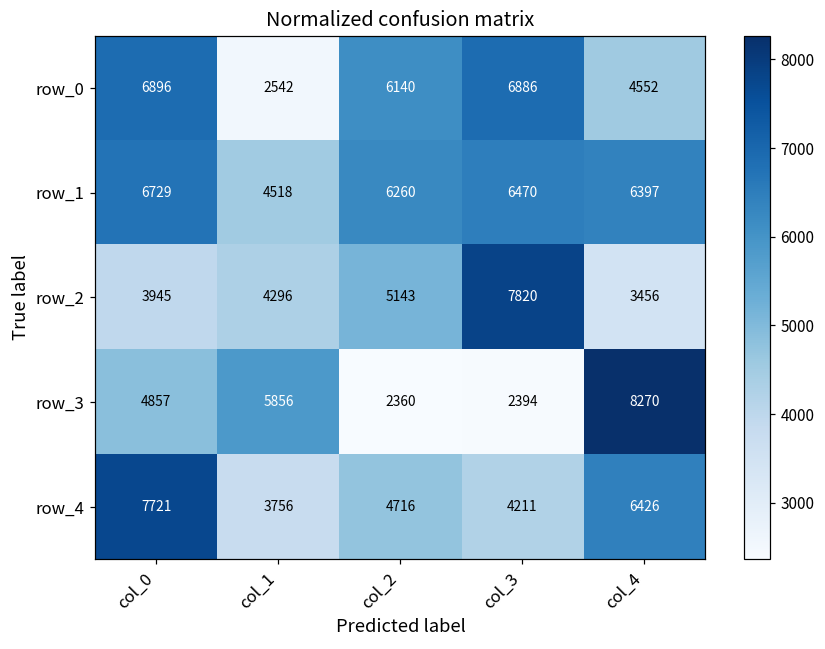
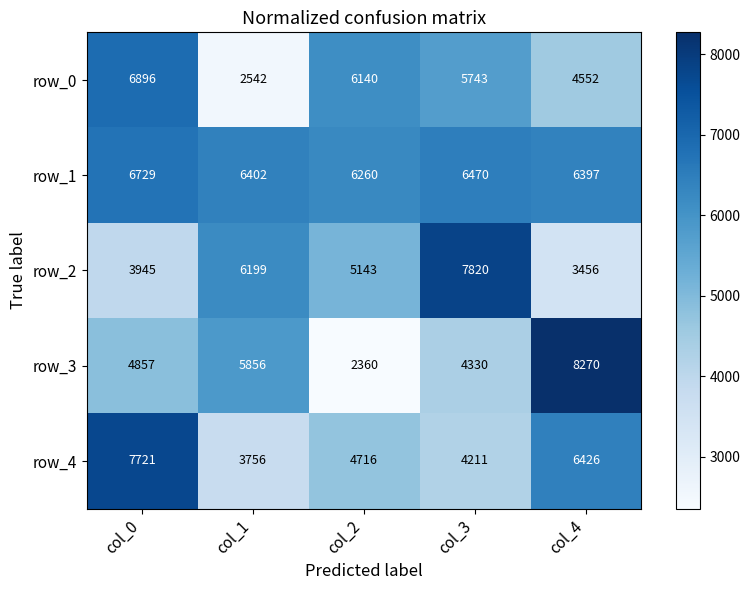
  {
    "row_0": {
      "col_0": 6896,
      "col_1": 2542,
      "col_2": 6140,
-     "col_3": 6886,
+     "col_3": 5743,
      "col_4": 4552
    },
    "row_1": {
      "col_0": 6729,
-     "col_1": 4518,
+     "col_1": 6402,
      "col_2": 6260,
      "col_3": 6470,
      "col_4": 6397
    },
    "row_2": {
      "col_0": 3945,
-     "col_1": 4296,
+     "col_1": 6199,
      "col_2": 5143,
      "col_3": 7820,
      "col_4": 3456
    },
    "row_3": {
      "col_0": 4857,
      "col_1": 5856,
      "col_2": 2360,
-     "col_3": 2394,
+     "col_3": 4330,
      "col_4": 8270
    },
    "row_4": {
      "col_0": 7721,
      "col_1": 3756,
      "col_2": 4716,
      "col_3": 4211,
      "col_4": 6426
    }
  }
